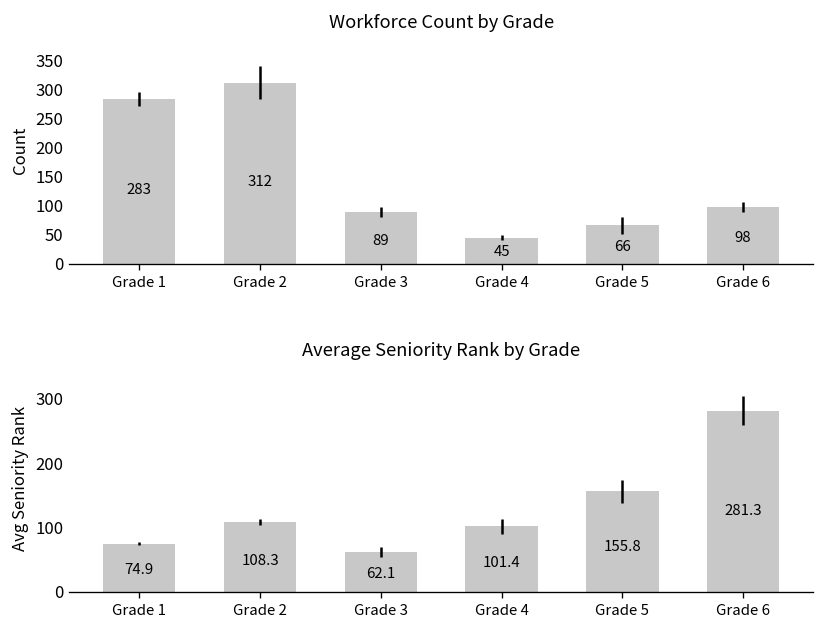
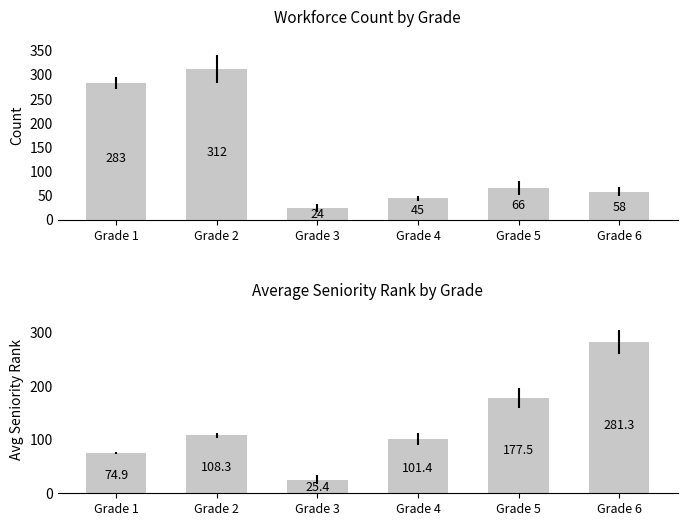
  {
    "Workforce Count by Grade": {
      "Grade 1": 283,
      "Grade 2": 312,
-     "Grade 3": 89,
+     "Grade 3": 24,
      "Grade 4": 45,
      "Grade 5": 66,
-     "Grade 6": 98
+     "Grade 6": 58
    },
    "Average Seniority Rank by Grade": {
      "Grade 1": 74.9,
      "Grade 2": 108.3,
-     "Grade 3": 62.1,
+     "Grade 3": 25.4,
      "Grade 4": 101.4,
-     "Grade 5": 155.8,
+     "Grade 5": 177.5,
      "Grade 6": 281.3
    }
  }
